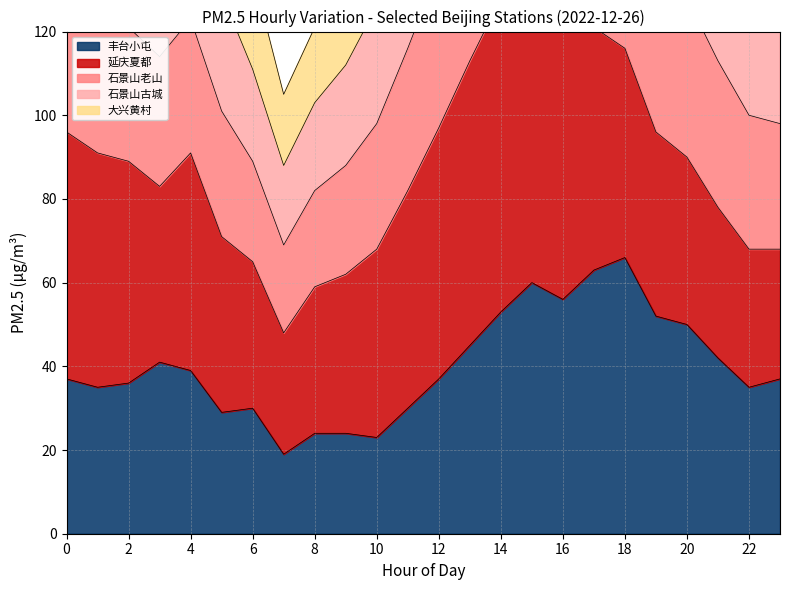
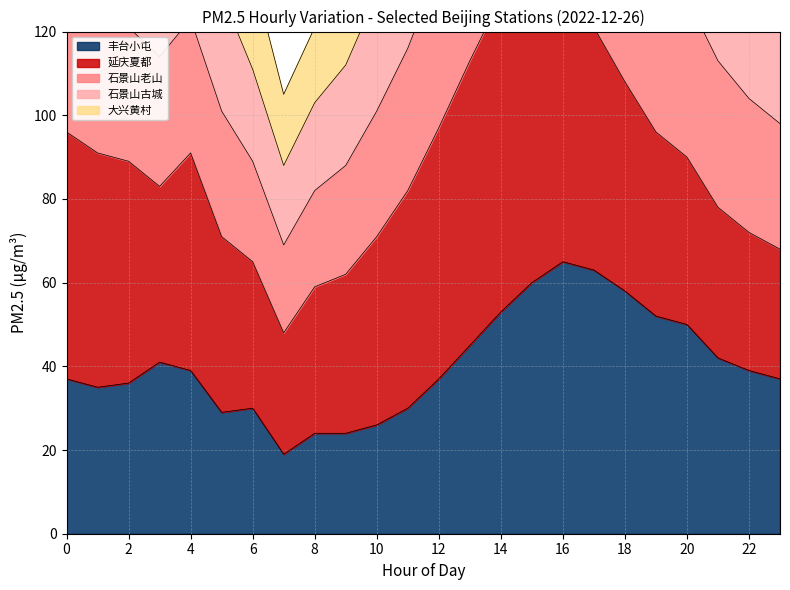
  {
    "丰台小屯": {
      "0": 37,
      "2": 36,
      "4": 39,
      "6": 30,
      "8": 24,
-     "10": 23,
+     "10": 26,
      "12": 37,
      "14": 53,
-     "16": 56,
-     "18": 66,
+     "16": 65,
+     "18": 58,
      "20": 50,
-     "22": 35
+     "22": 39
    },
    "延庆夏都": {
      "0": 59,
      "2": 53,
      "4": 52,
      "6": 35,
      "8": 35,
      "10": 45,
      "12": 60,
      "18": 50,
      "20": 40,
      "22": 33
    }
  }
